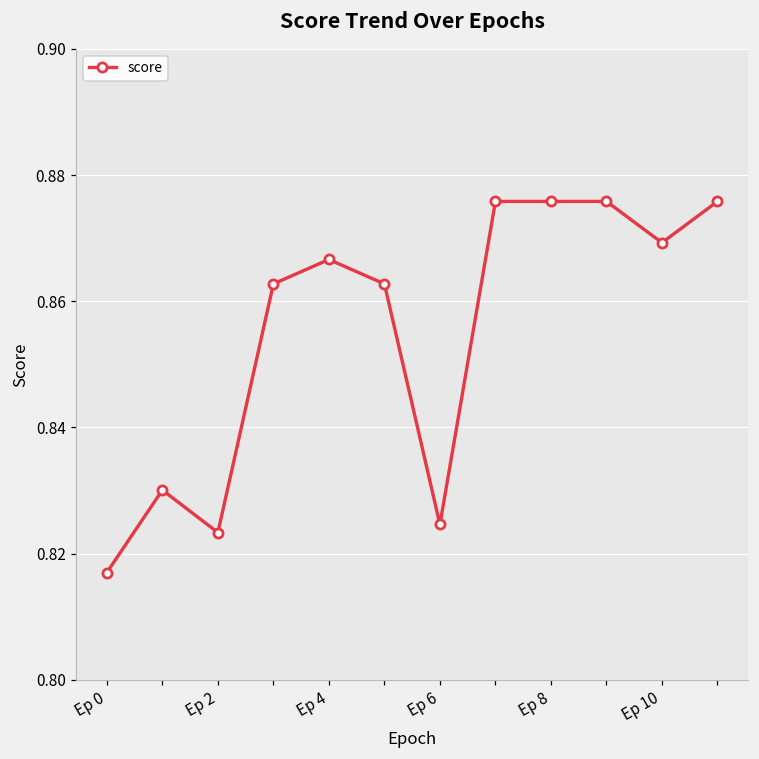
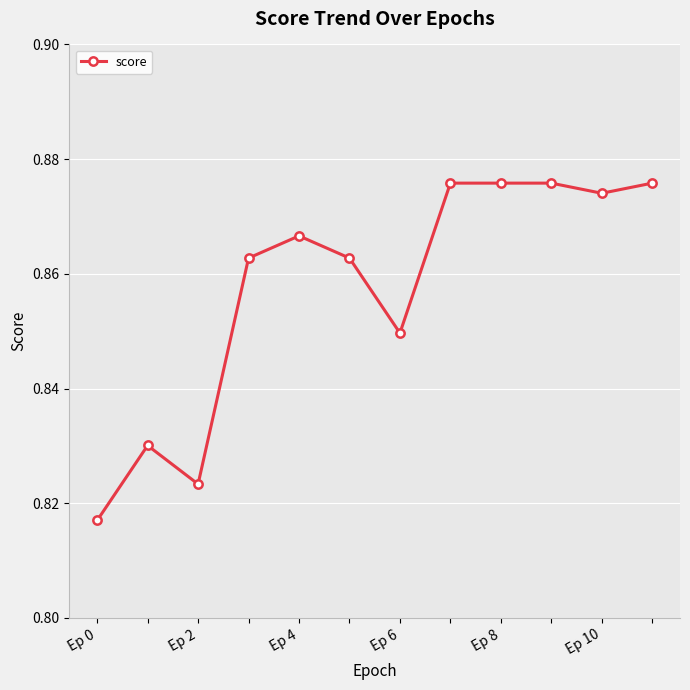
  {
    "Ep 0": 0.817,
    "Ep 2": 0.823,
    "Ep 4": 0.867,
-   "Ep 6": 0.825,
+   "Ep 6": 0.850,
    "Ep 8": 0.876,
-   "Ep 10": 0.869
+   "Ep 10": 0.874
  }
